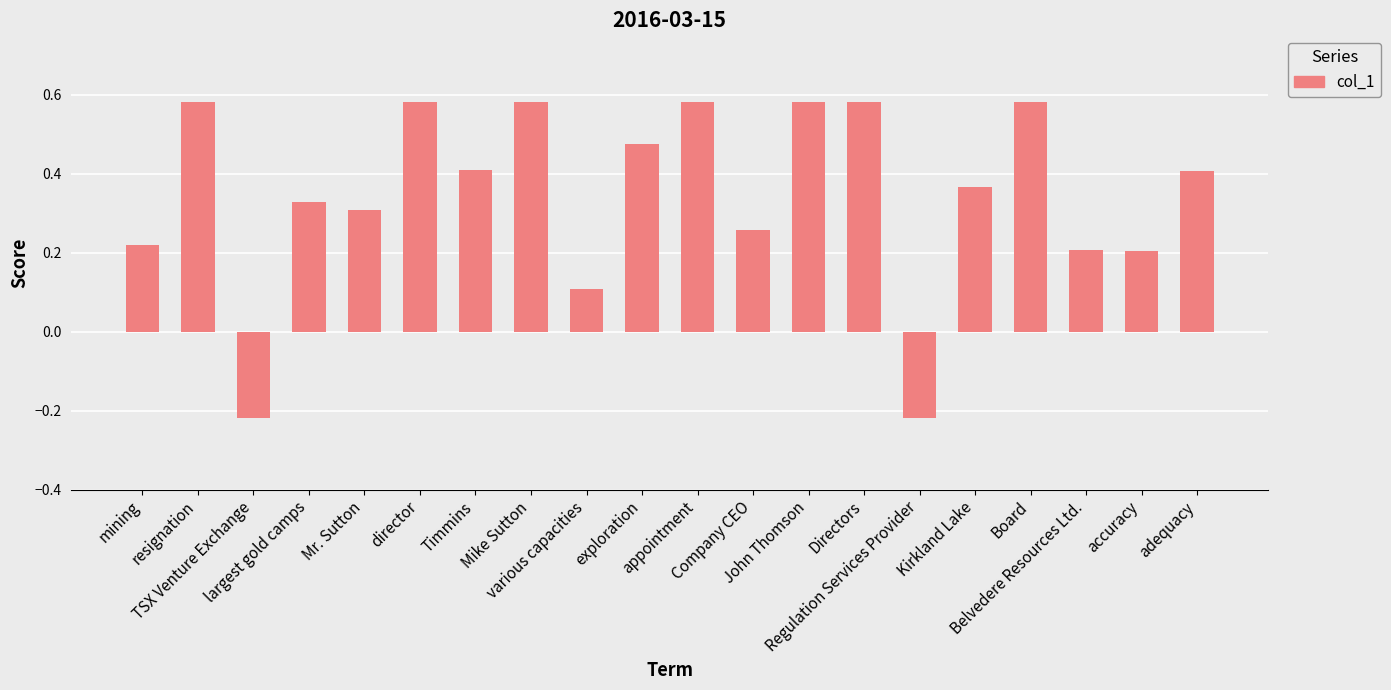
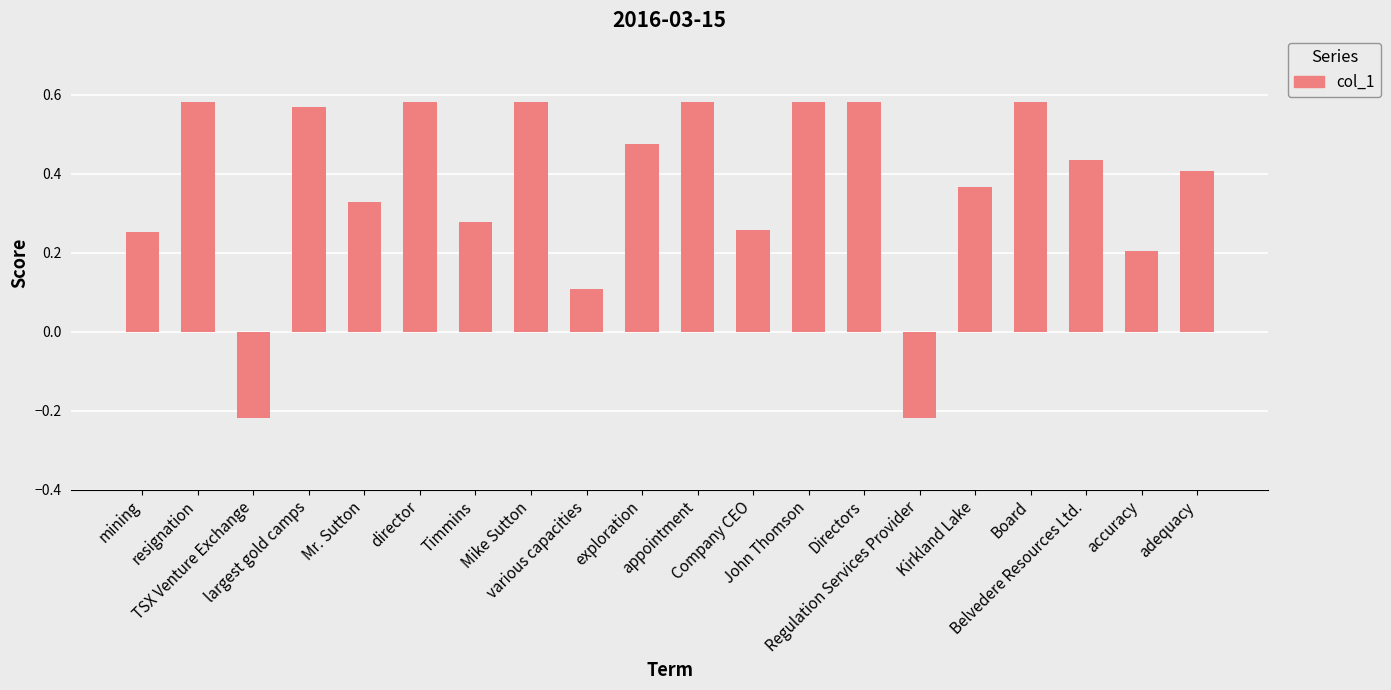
  {
-   "mining": 0.22,
+   "mining": 0.25,
    "resignation": 0.58,
    "TSX Venture Exchange": -0.22,
-   "largest gold camps": 0.33,
-   "Mr. Sutton": 0.31,
+   "largest gold camps": 0.57,
+   "Mr. Sutton": 0.33,
    "director": 0.58,
-   "Timmins": 0.41,
+   "Timmins": 0.28,
    "Mike Sutton": 0.58,
    "various capacities": 0.11,
    "exploration": 0.47,
    "appointment": 0.58,
    "Company CEO": 0.26,
    "John Thomson": 0.58,
    "Directors": 0.58,
    "Regulation Services Provider": -0.22,
    "Kirkland Lake": 0.37,
    "Board": 0.58,
-   "Belvedere Resources Ltd.": 0.21,
+   "Belvedere Resources Ltd.": 0.43,
    "accuracy": 0.20,
    "adequacy": 0.41
  }
